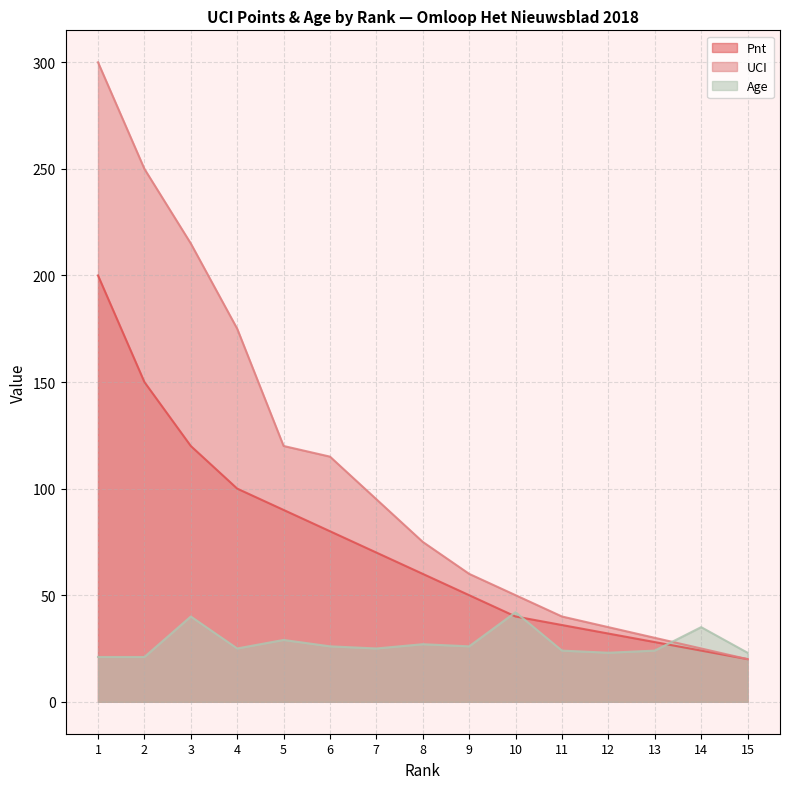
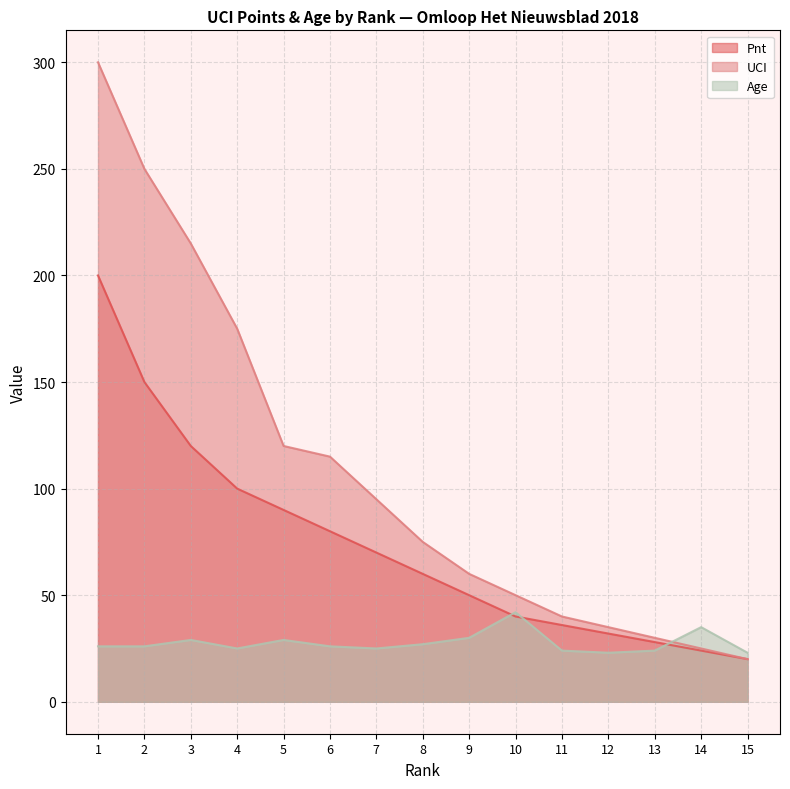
  {
    "Age": {
-     "1": 21,
-     "2": 21,
-     "3": 40,
+     "1": 26,
+     "2": 26,
+     "3": 29,
      "4": 25,
      "5": 29,
      "6": 26,
      "7": 25,
      "8": 27,
-     "9": 26,
+     "9": 30,
      "10": 42,
      "11": 24,
      "12": 23,
      "13": 24,
      "14": 35,
      "15": 23
    }
  }
